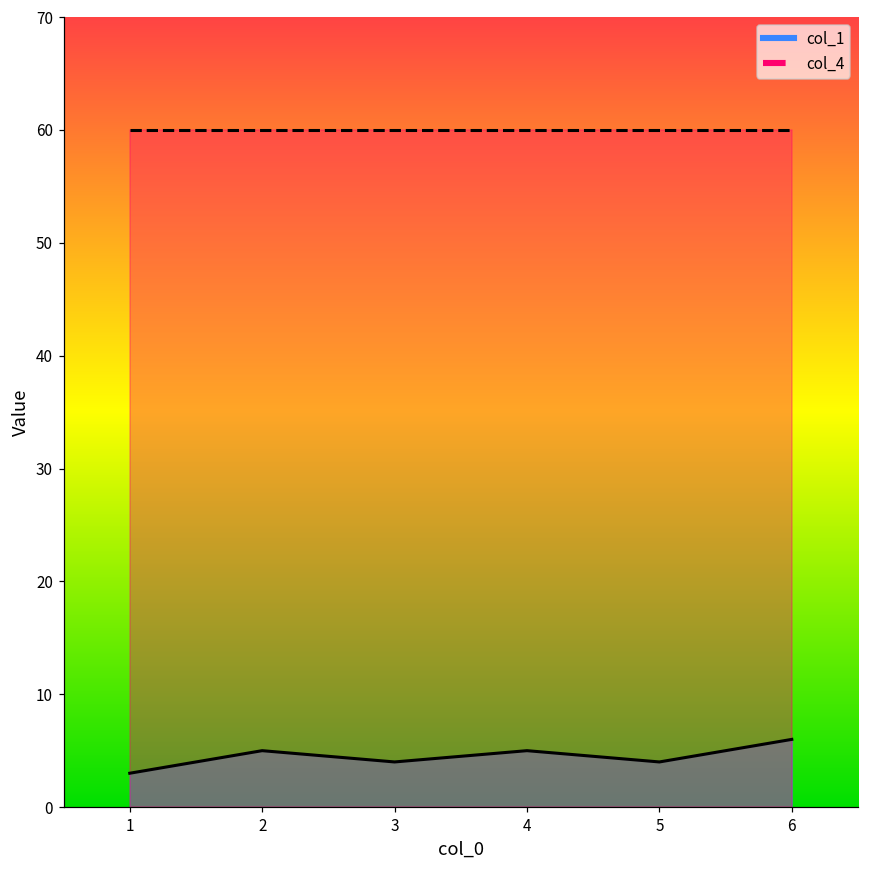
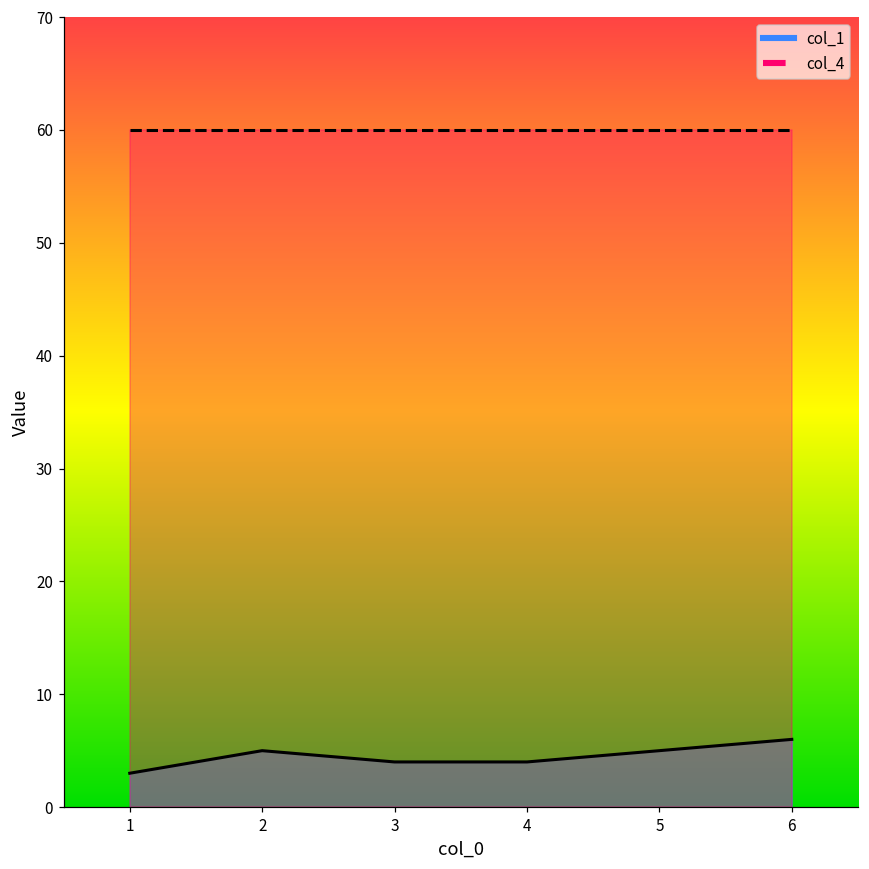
  {
    "col_1": {
      "1": 3,
      "2": 5,
      "3": 4,
-     "4": 5,
-     "5": 4,
+     "4": 4,
+     "5": 5,
      "6": 6
    },
    "col_4": {
      "1": 60,
      "2": 60,
      "3": 60,
      "4": 60,
      "5": 60,
      "6": 60
    }
  }
